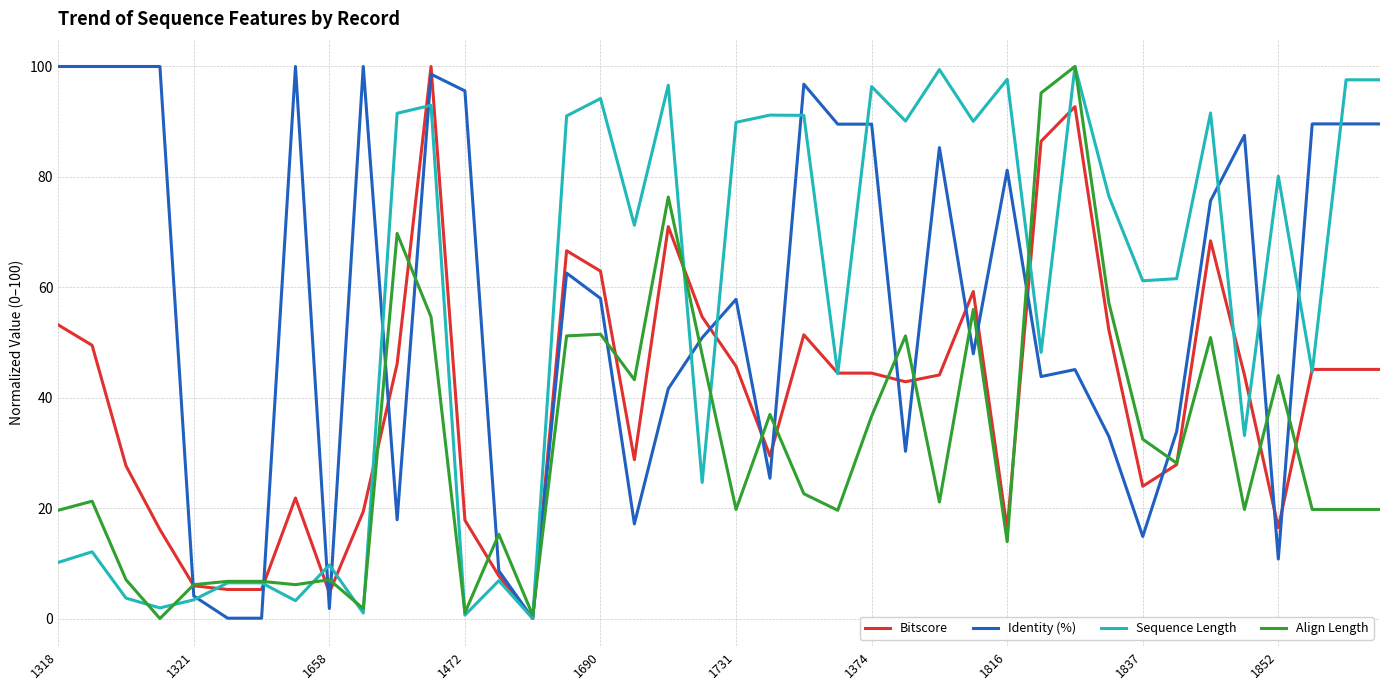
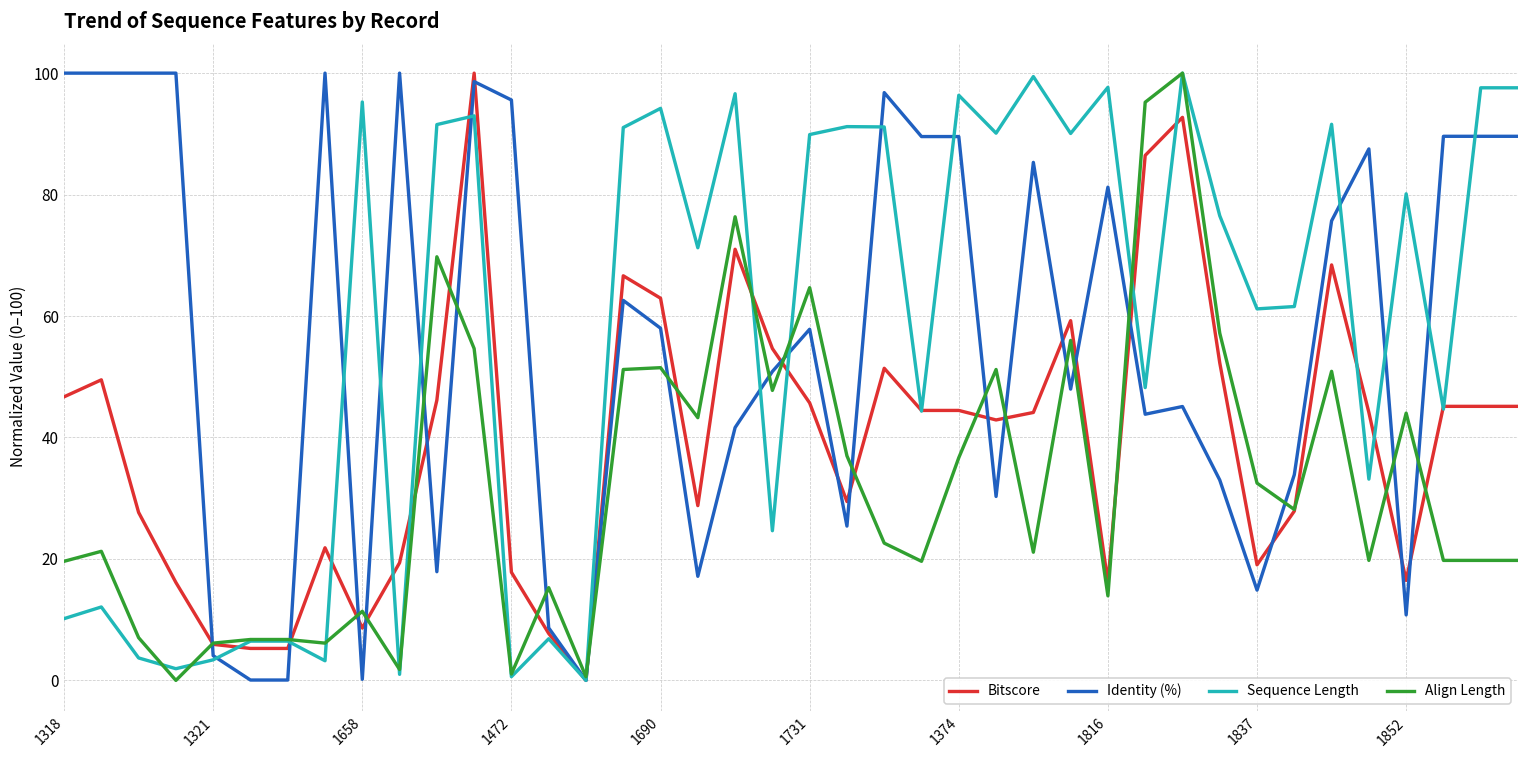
  {
    "Bitscore": {
-     "1318": 53,
-     "1658": 5,
+     "1318": 47,
+     "1658": 9,
      "1472": 18,
      "1690": 63,
      "1731": 46,
      "1374": 44,
      "1816": 16,
-     "1837": 24,
+     "1837": 19,
      "1852": 16
    },
    "Identity (%)": {
      "1318": 100,
      "1321": 4,
-     "1658": 2,
+     "1658": 0,
      "1472": 96,
      "1690": 58,
      "1731": 58,
      "1374": 90,
      "1816": 81,
      "1837": 15,
      "1852": 11
    },
    "Sequence Length": {
      "1318": 10,
      "1321": 3,
-     "1658": 10,
+     "1658": 95,
      "1690": 94,
      "1731": 90,
      "1374": 96,
      "1816": 98,
      "1837": 61,
      "1852": 80
    },
    "Align Length": {
      "1318": 20,
-     "1658": 7,
+     "1658": 11,
      "1690": 51,
-     "1731": 20,
+     "1731": 65,
      "1374": 37,
      "1816": 14,
      "1837": 32,
      "1852": 44
    }
  }
